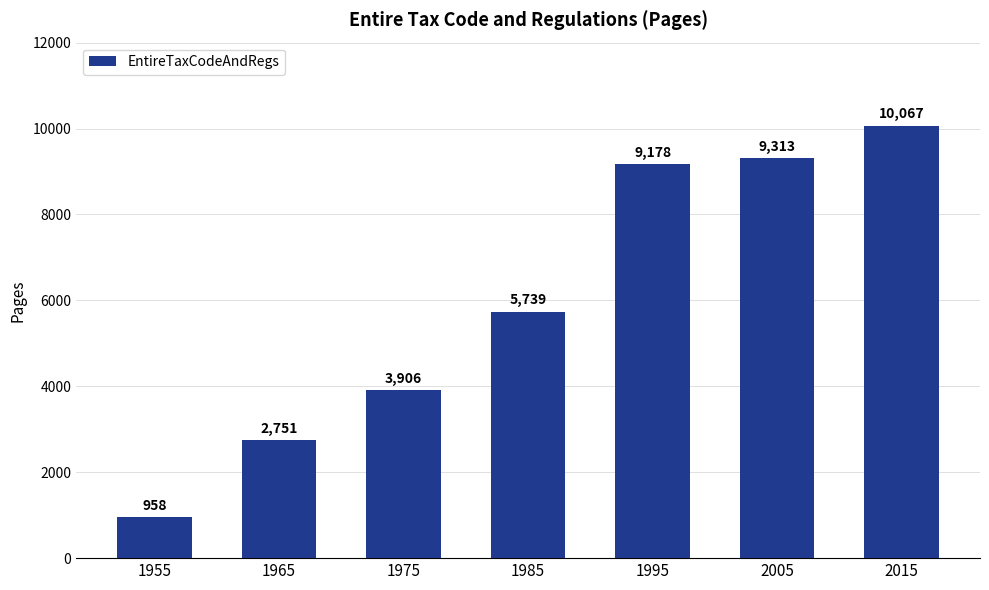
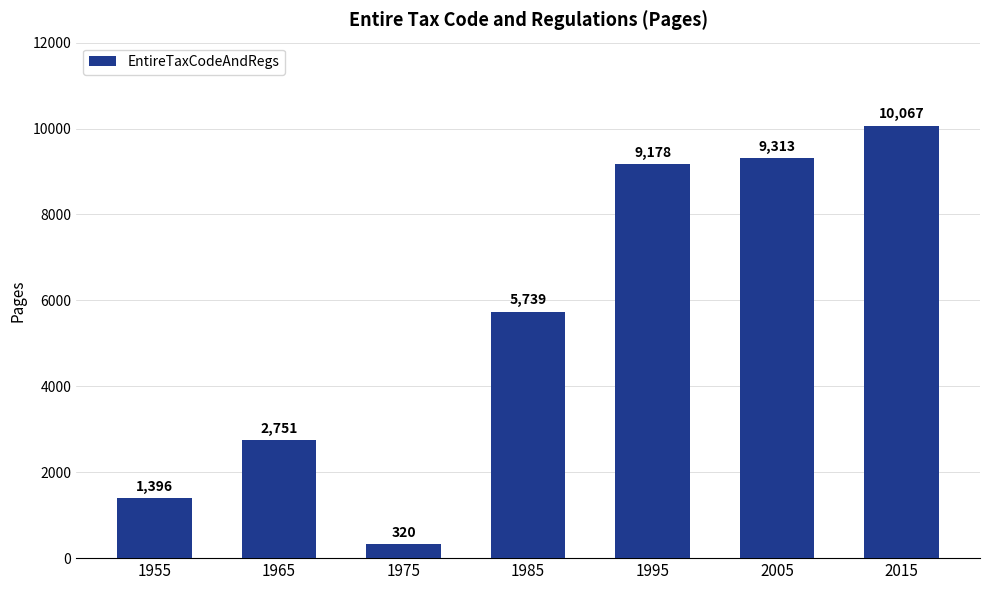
  {
-   "1955": "958",
+   "1955": "1,396",
    "1965": "2,751",
-   "1975": "3,906",
+   "1975": "320",
    "1985": "5,739",
    "1995": "9,178",
    "2005": "9,313",
    "2015": "10,067"
  }
